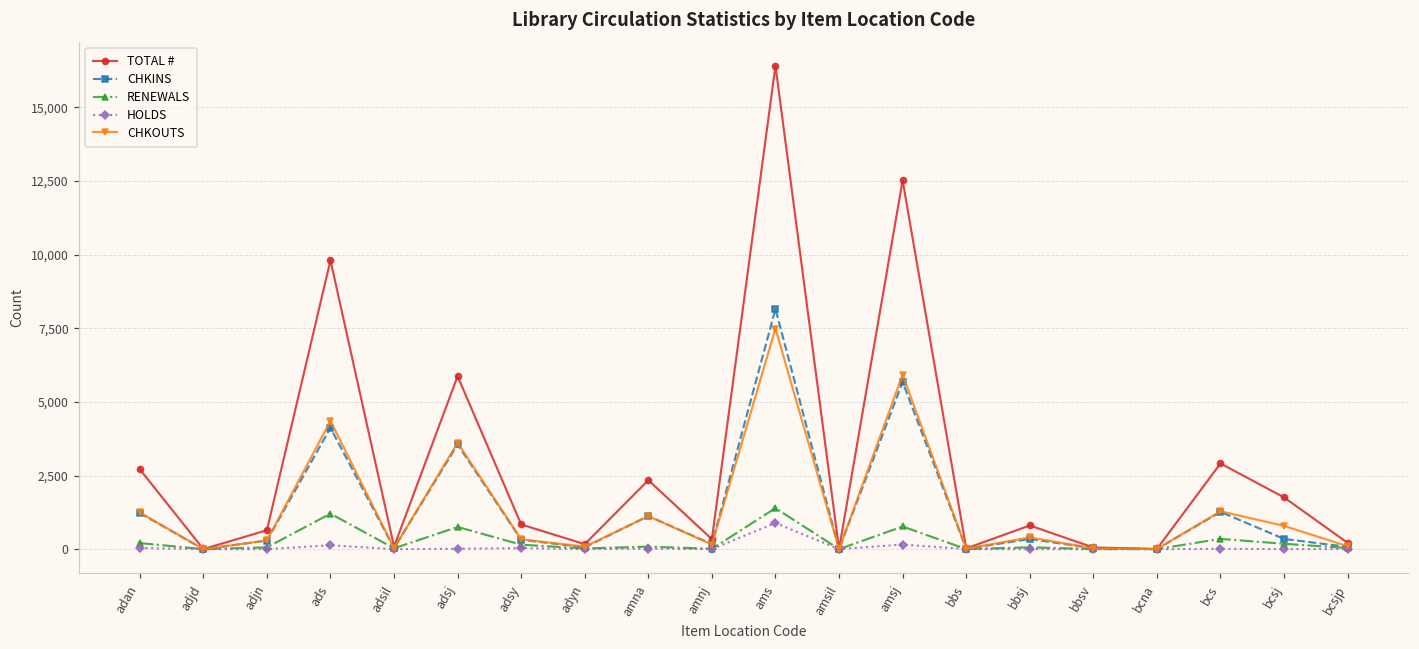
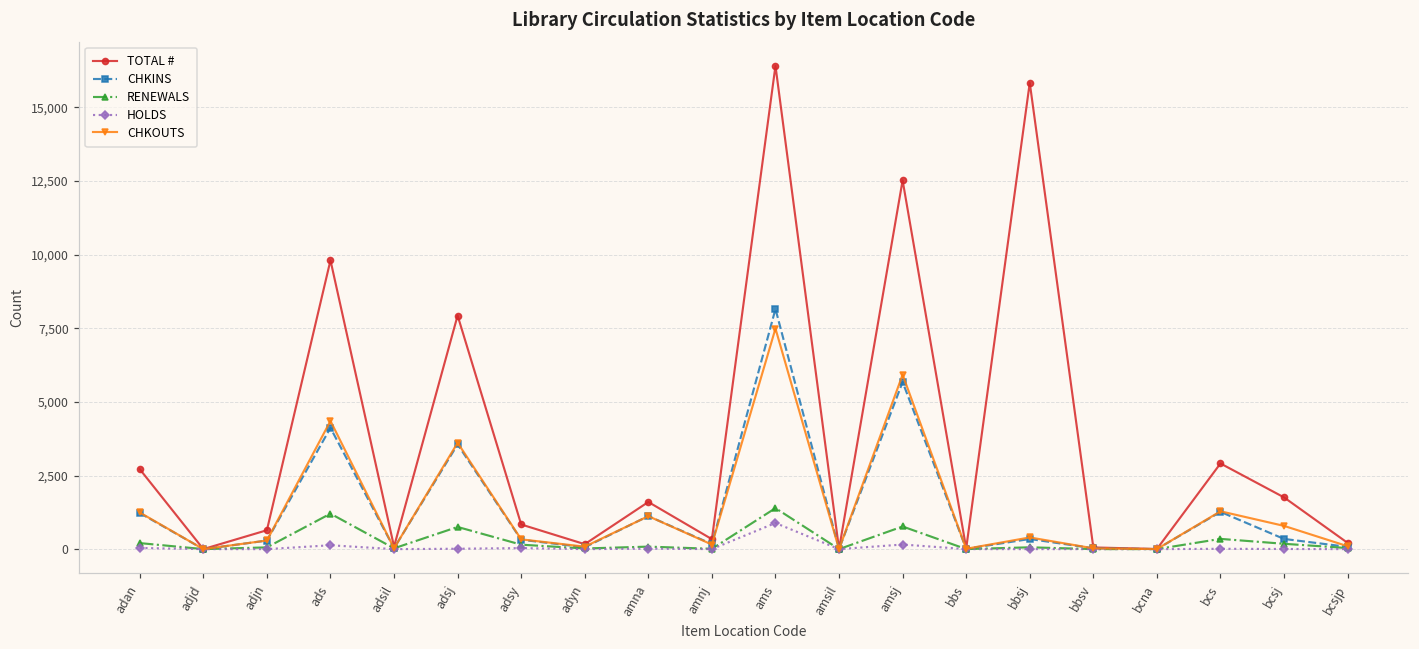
  {
    "TOTAL #": {
      "adan": "2,700",
      "adjn": "600",
      "ads": "9,800",
-     "adsj": "5,900",
+     "adsj": "7,900",
      "adsy": "800",
-     "amna": "2,300",
+     "amna": "1,600",
      "amnj": "300",
      "ams": "16,400",
      "amsj": "12,500",
-     "bbsj": "800",
+     "bbsj": "15,800",
      "bcs": "2,900",
      "bcsj": "1,800",
      "bcsjp": "200"
    },
    "CHKINS": {
      "ads": "4,100",
      "ams": "8,200",
      "amsj": "5,700",
      "bcsj": "300"
    },
    "RENEWALS": {
      "adan": "200",
      "ads": "1,200",
      "adsj": "800",
      "adsy": "200",
      "ams": "1,400",
      "amsj": "800",
      "bcs": "300",
      "bcsj": "200"
    },
    "HOLDS": {
      "adan": "0",
      "ads": "100",
      "adsj": "0",
      "adsy": "0",
      "ams": "900",
      "amsj": "200",
      "bcs": "0",
      "bcsj": "0"
    },
    "CHKOUTS": {
      "ads": "4,400",
      "ams": "7,500",
      "amsj": "5,900",
      "bcsj": "800"
    }
  }
